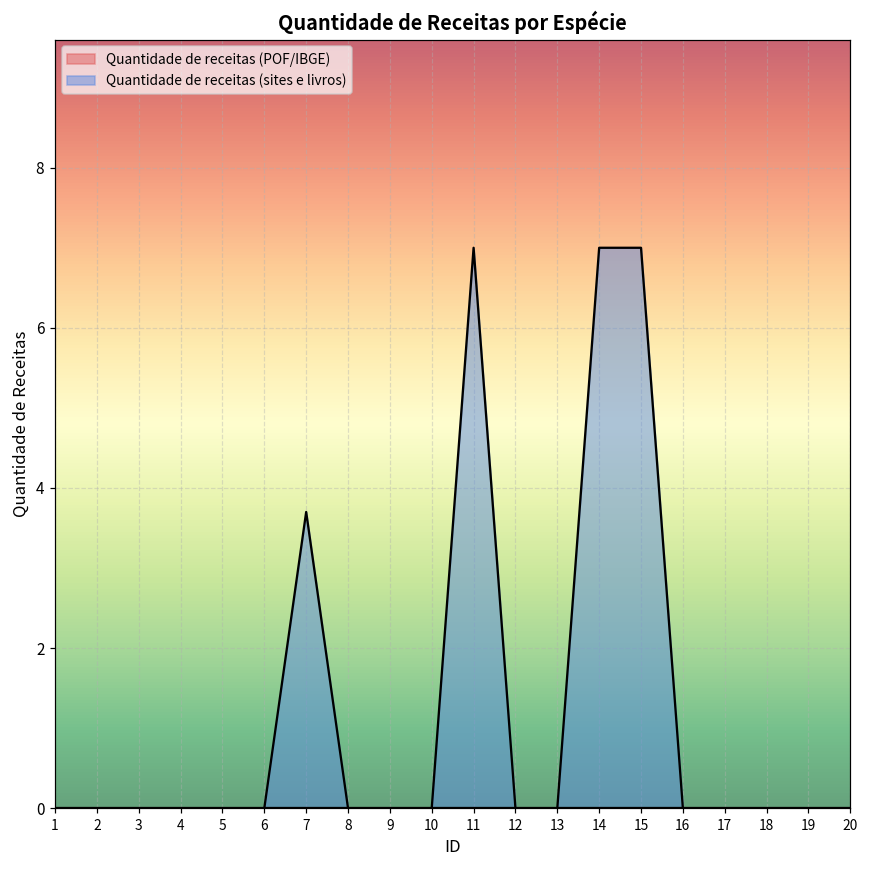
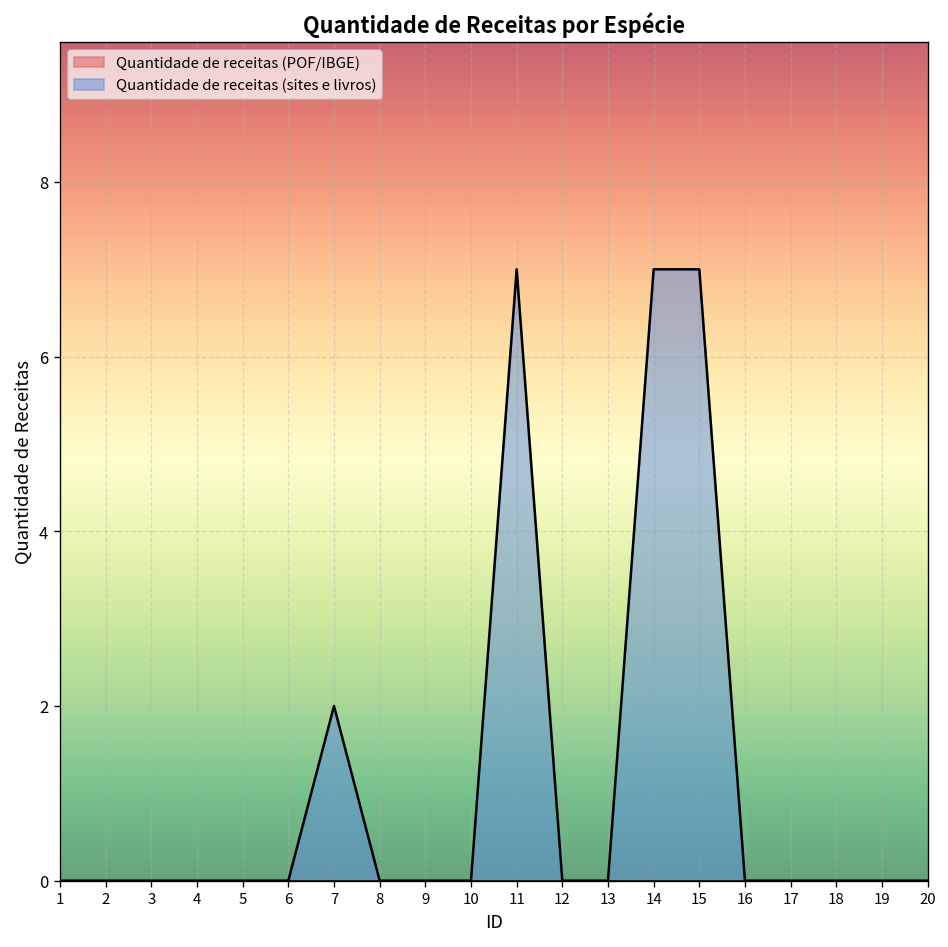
  {
    "Quantidade de receitas (POF/IBGE)": {
      "7": 0.0,
      "11": 0.0,
      "14": 0.0,
      "15": 0.0
    },
    "Quantidade de receitas (sites e livros)": {
-     "7": 3.7,
+     "7": 2.0,
      "11": 7.0,
      "14": 7.0,
      "15": 7.0
    }
  }
